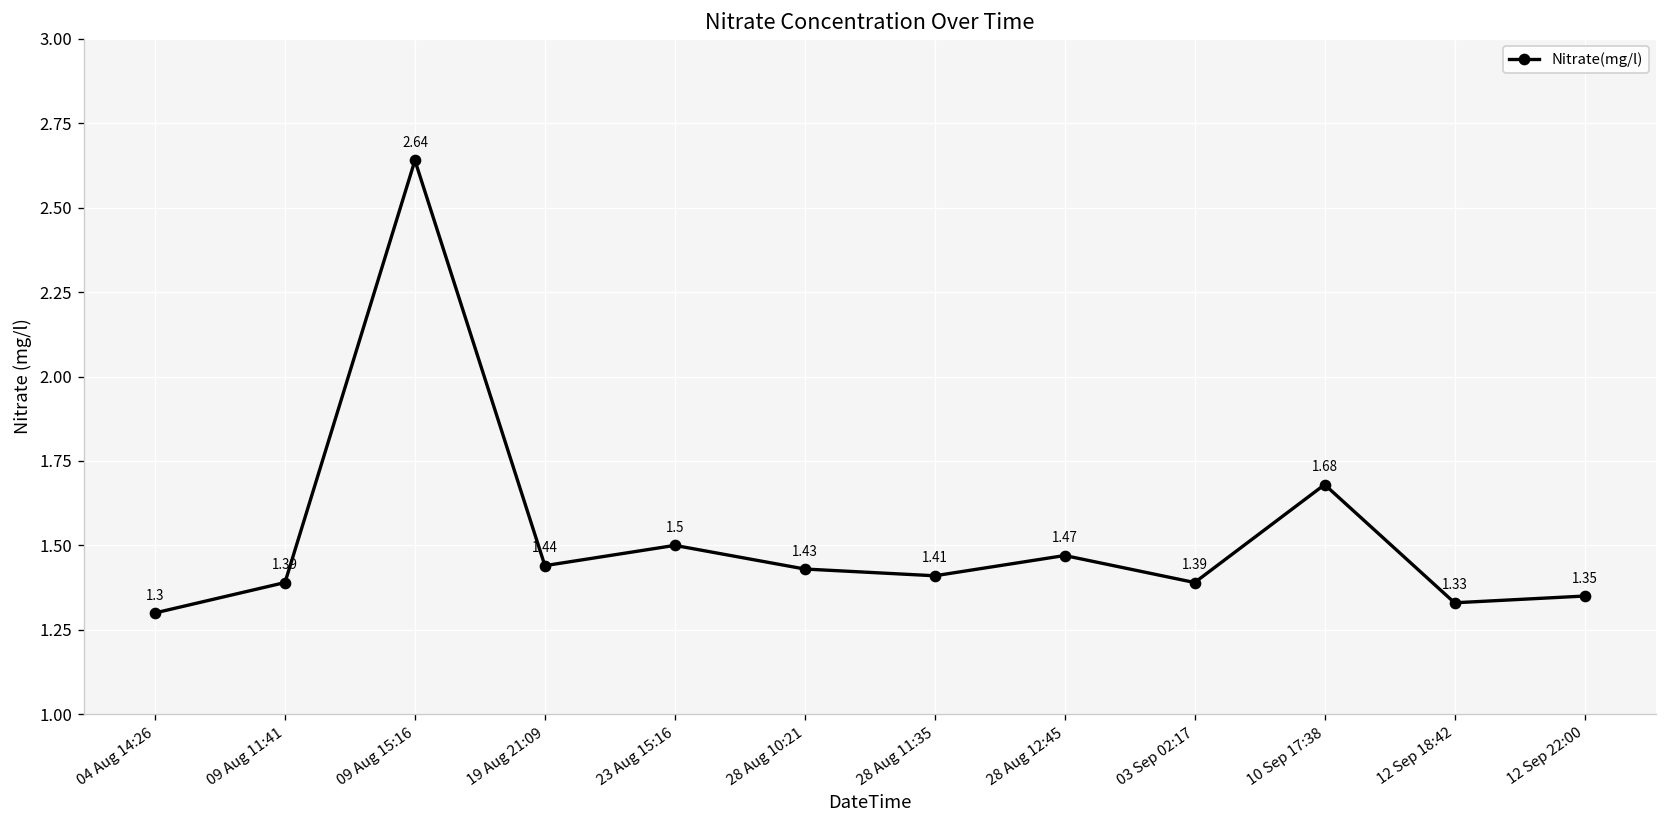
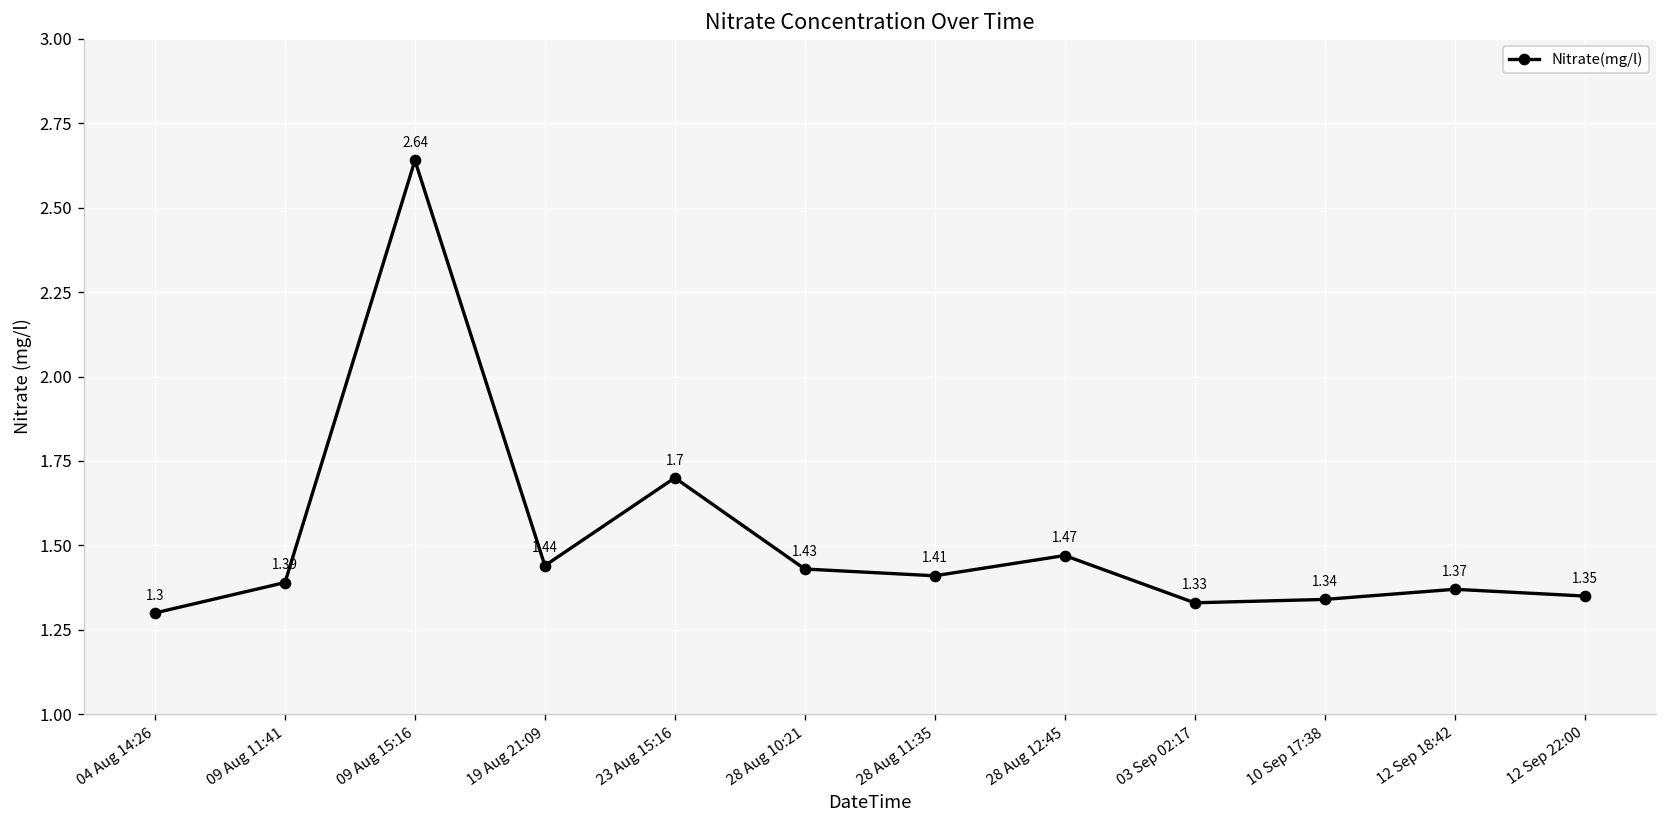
  {
    "04 Aug 14:26": 1.3,
    "09 Aug 11:41": 1.39,
    "09 Aug 15:16": 2.64,
    "19 Aug 21:09": 1.44,
-   "23 Aug 15:16": 1.5,
+   "23 Aug 15:16": 1.7,
    "28 Aug 10:21": 1.43,
    "28 Aug 11:35": 1.41,
    "28 Aug 12:45": 1.47,
-   "03 Sep 02:17": 1.39,
-   "10 Sep 17:38": 1.68,
-   "12 Sep 18:42": 1.33,
+   "03 Sep 02:17": 1.33,
+   "10 Sep 17:38": 1.34,
+   "12 Sep 18:42": 1.37,
    "12 Sep 22:00": 1.35
  }
